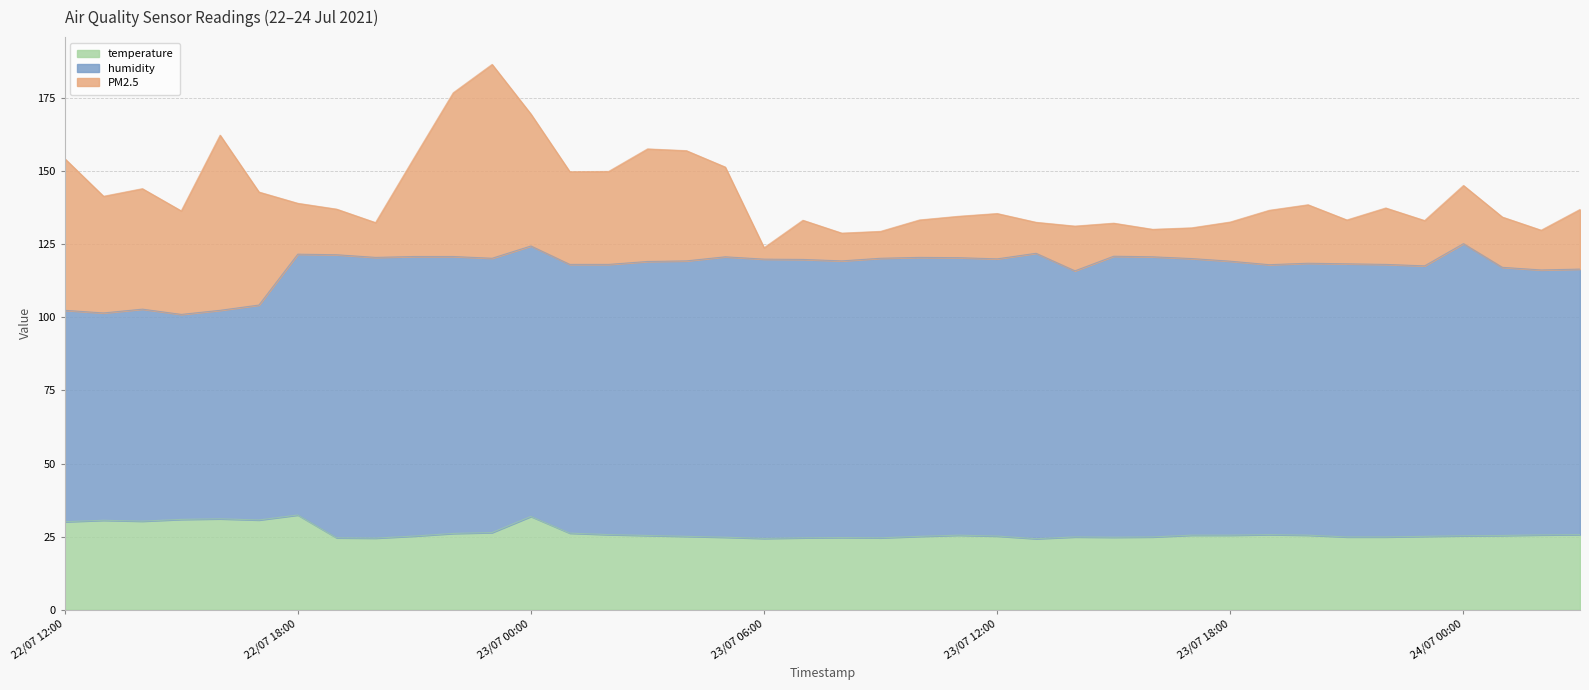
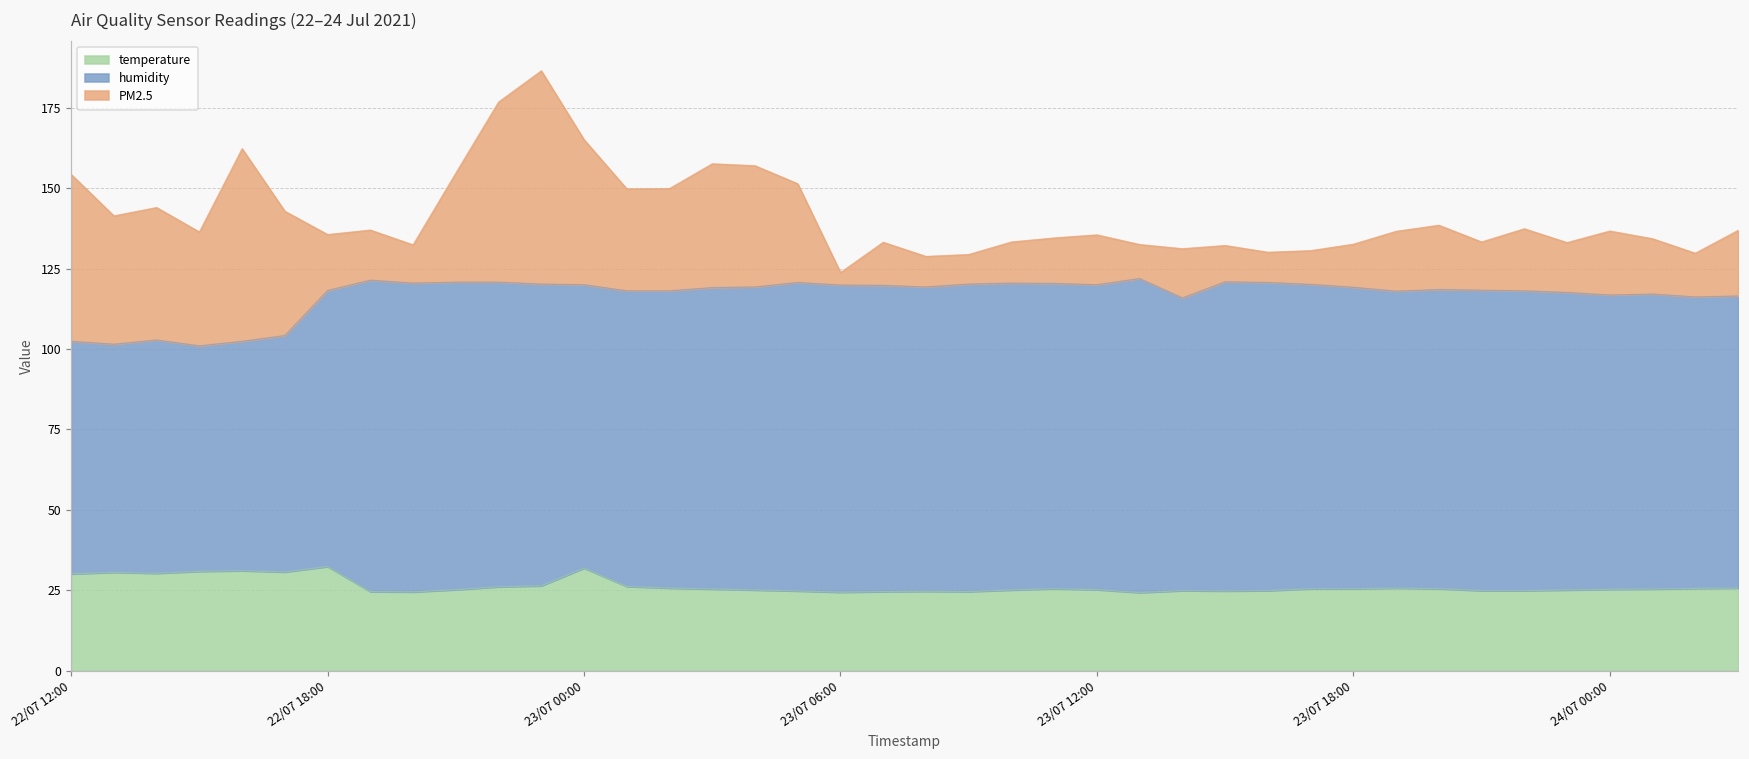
  {
    "temperature": {
      "22/07 12:00": 30,
      "22/07 18:00": 32,
      "23/07 00:00": 32,
      "23/07 06:00": 24,
      "23/07 12:00": 25,
      "23/07 18:00": 26,
      "24/07 00:00": 25
    },
    "humidity": {
      "22/07 12:00": 72,
-     "22/07 18:00": 89,
-     "23/07 00:00": 93,
+     "22/07 18:00": 86,
+     "23/07 00:00": 88,
      "23/07 06:00": 96,
      "23/07 12:00": 95,
      "23/07 18:00": 94,
-     "24/07 00:00": 100
+     "24/07 00:00": 92
    },
    "PM2.5": {
      "22/07 12:00": 52,
      "22/07 18:00": 17,
      "23/07 00:00": 45,
      "23/07 06:00": 4,
      "23/07 12:00": 16,
      "23/07 18:00": 13,
      "24/07 00:00": 20
    }
  }
